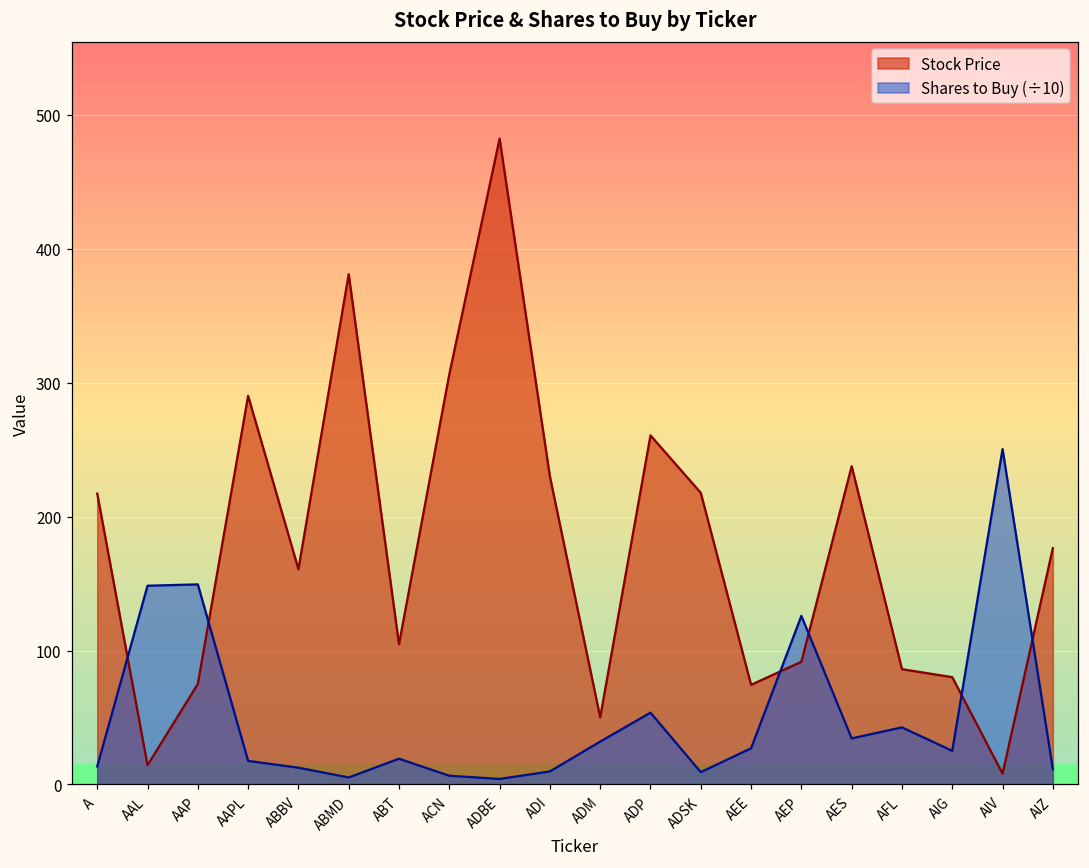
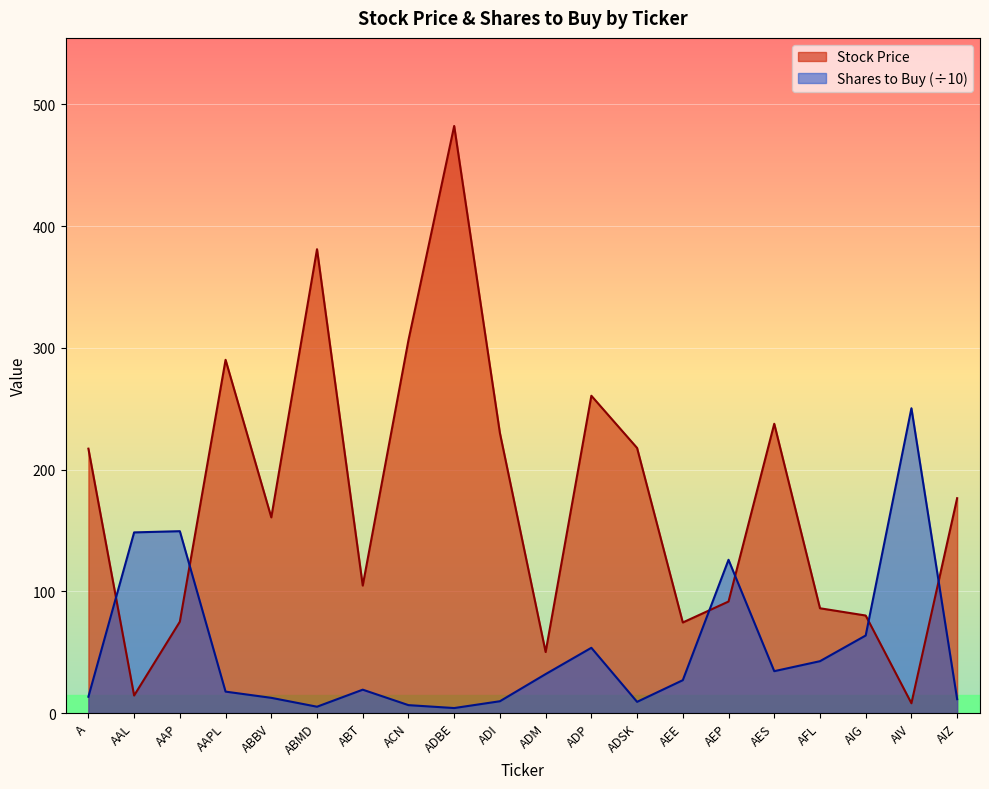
  {
    "Stock Price": {
      "A": 217,
      "AAP": 75,
      "AAPL": 290,
      "ABBV": 161,
      "ABMD": 381,
      "ABT": 105,
      "ACN": 306,
      "ADBE": 482,
      "ADI": 230,
      "ADM": 50,
      "ADP": 261,
      "ADSK": 218,
      "AEE": 74,
      "AEP": 92,
      "AES": 238,
      "AFL": 86,
      "AIG": 80,
      "AIZ": 177
    },
    "Shares to Buy (÷10)": {
      "AAL": 148,
      "AAP": 149,
      "AAPL": 18,
      "ABT": 19,
      "ADM": 32,
      "ADP": 54,
      "AEE": 27,
      "AEP": 126,
      "AES": 34,
      "AFL": 43,
-     "AIG": 25,
+     "AIG": 64,
      "AIV": 250
    }
  }
